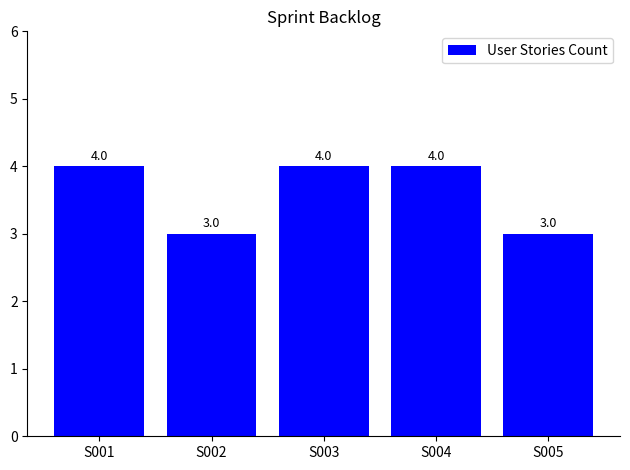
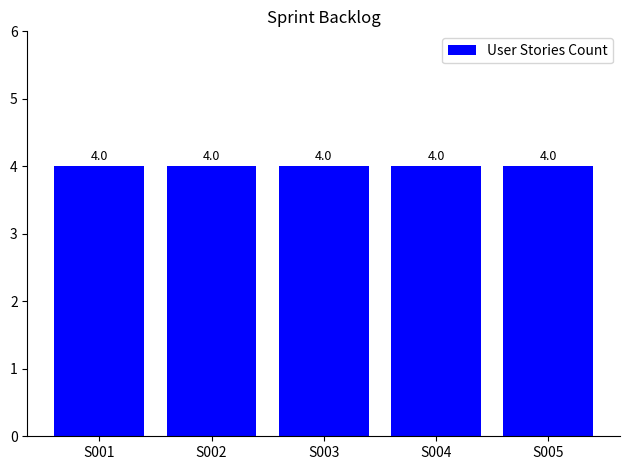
  {
    "S001": 4.0,
-   "S002": 3.0,
+   "S002": 4.0,
    "S003": 4.0,
    "S004": 4.0,
-   "S005": 3.0
+   "S005": 4.0
  }
